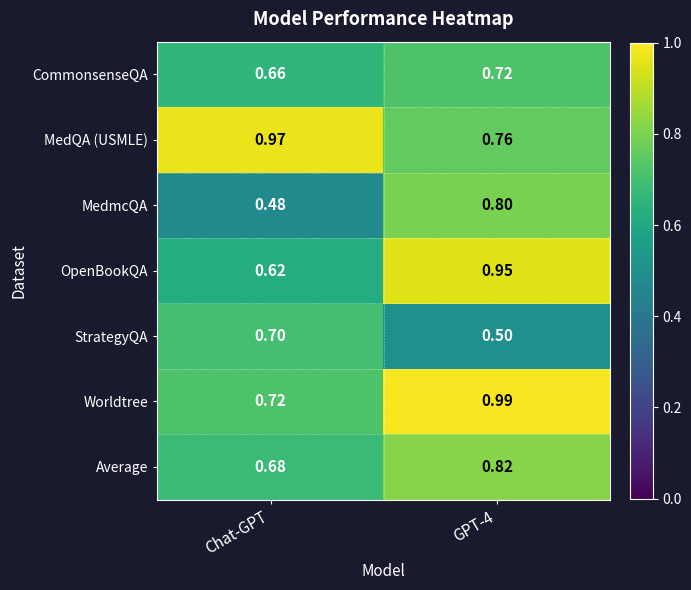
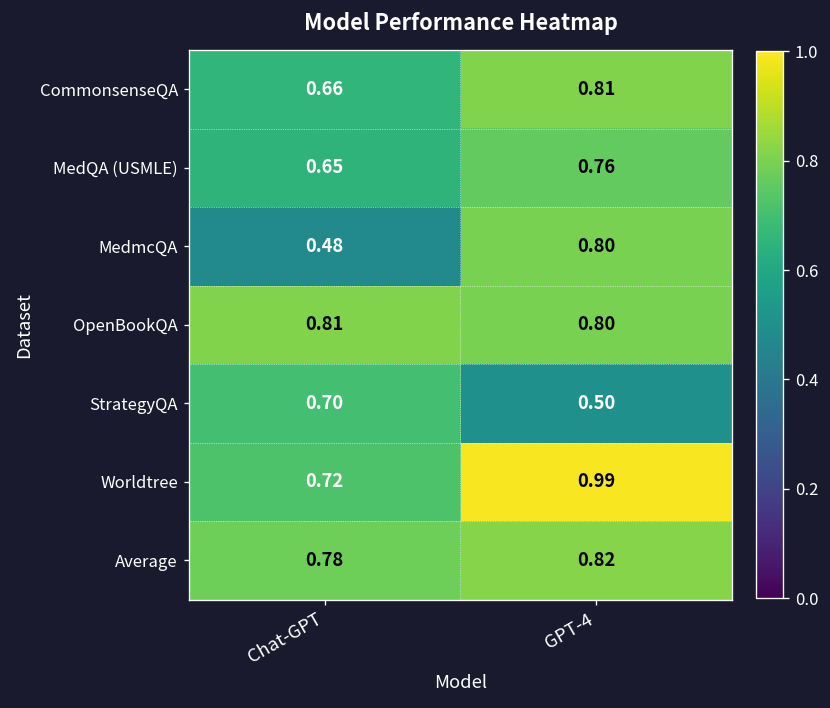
  {
    "CommonsenseQA": {
      "Chat-GPT": 0.66,
-     "GPT-4": 0.72
+     "GPT-4": 0.81
    },
    "MedQA (USMLE)": {
-     "Chat-GPT": 0.97,
+     "Chat-GPT": 0.65,
      "GPT-4": 0.76
    },
    "MedmcQA": {
      "Chat-GPT": 0.48,
      "GPT-4": 0.80
    },
    "OpenBookQA": {
-     "Chat-GPT": 0.62,
-     "GPT-4": 0.95
+     "Chat-GPT": 0.81,
+     "GPT-4": 0.80
    },
    "StrategyQA": {
      "Chat-GPT": 0.70,
      "GPT-4": 0.50
    },
    "Worldtree": {
      "Chat-GPT": 0.72,
      "GPT-4": 0.99
    },
    "Average": {
-     "Chat-GPT": 0.68,
+     "Chat-GPT": 0.78,
      "GPT-4": 0.82
    }
  }
